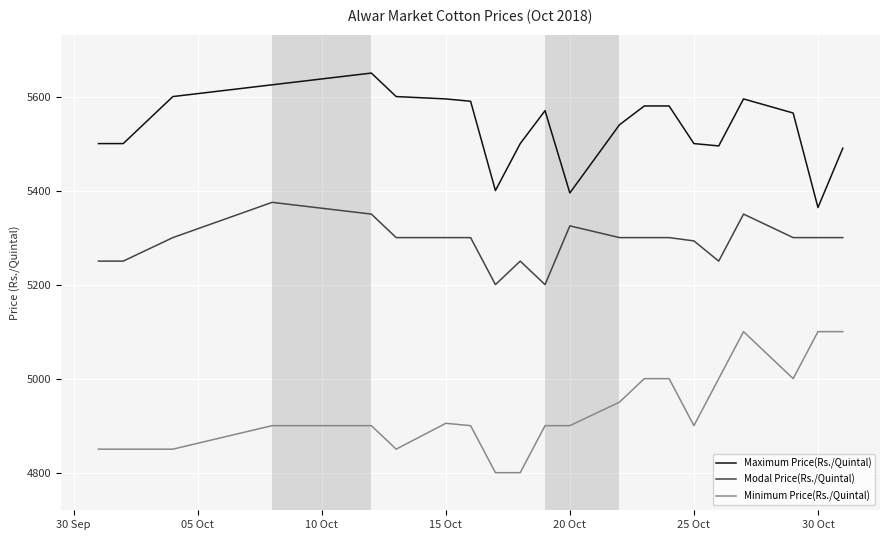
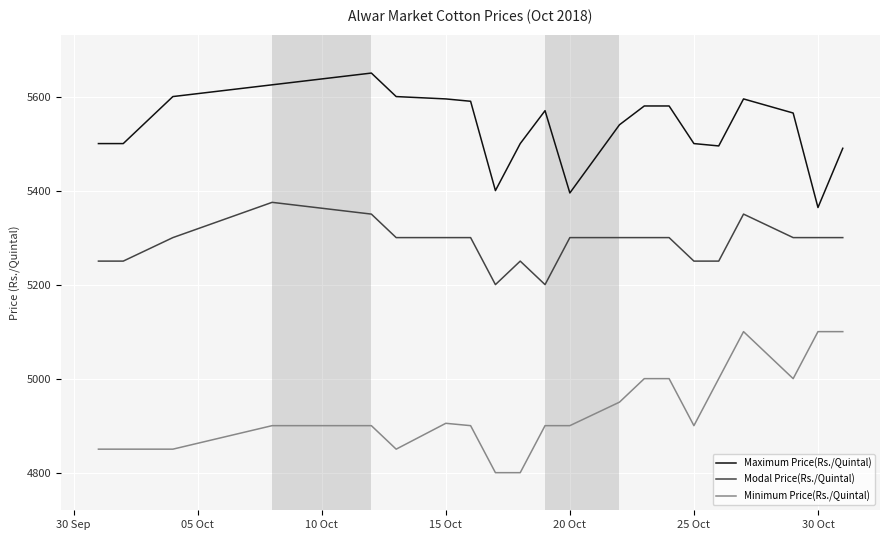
  {
    "Maximum Price(Rs./Quintal)": {
      "15 Oct": 5600,
      "20 Oct": 5400,
      "25 Oct": 5500,
      "30 Oct": 5360
    },
    "Modal Price(Rs./Quintal)": {
      "15 Oct": 5300,
-     "20 Oct": 5330,
-     "25 Oct": 5290,
+     "20 Oct": 5300,
+     "25 Oct": 5250,
      "30 Oct": 5300
    },
    "Minimum Price(Rs./Quintal)": {
      "15 Oct": 4910,
      "20 Oct": 4900,
      "25 Oct": 4900,
      "30 Oct": 5100
    }
  }
